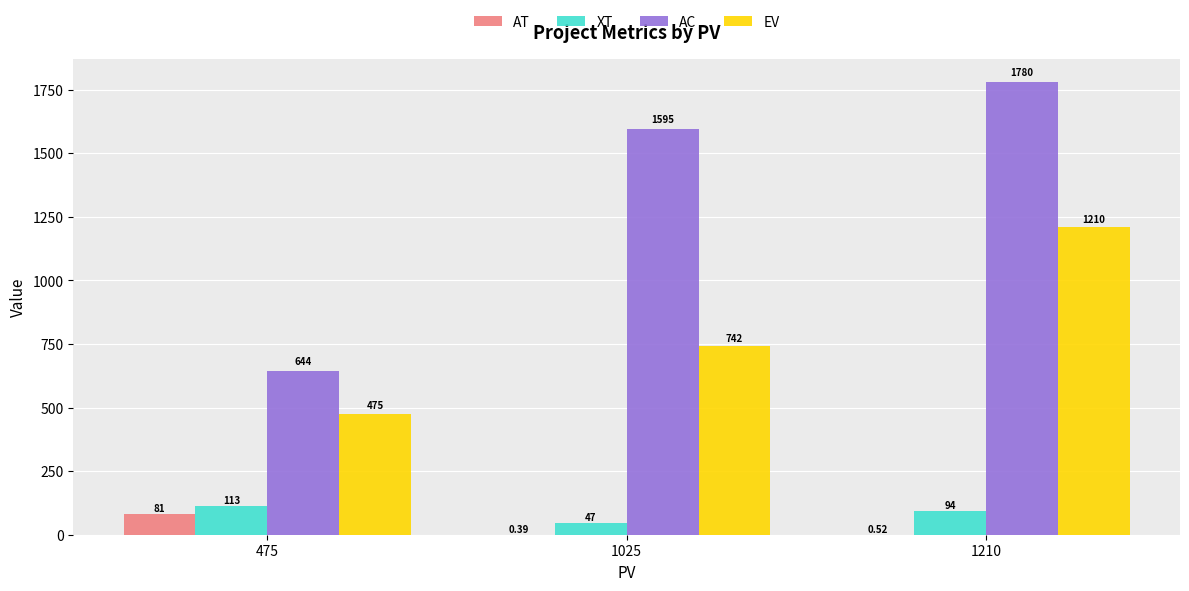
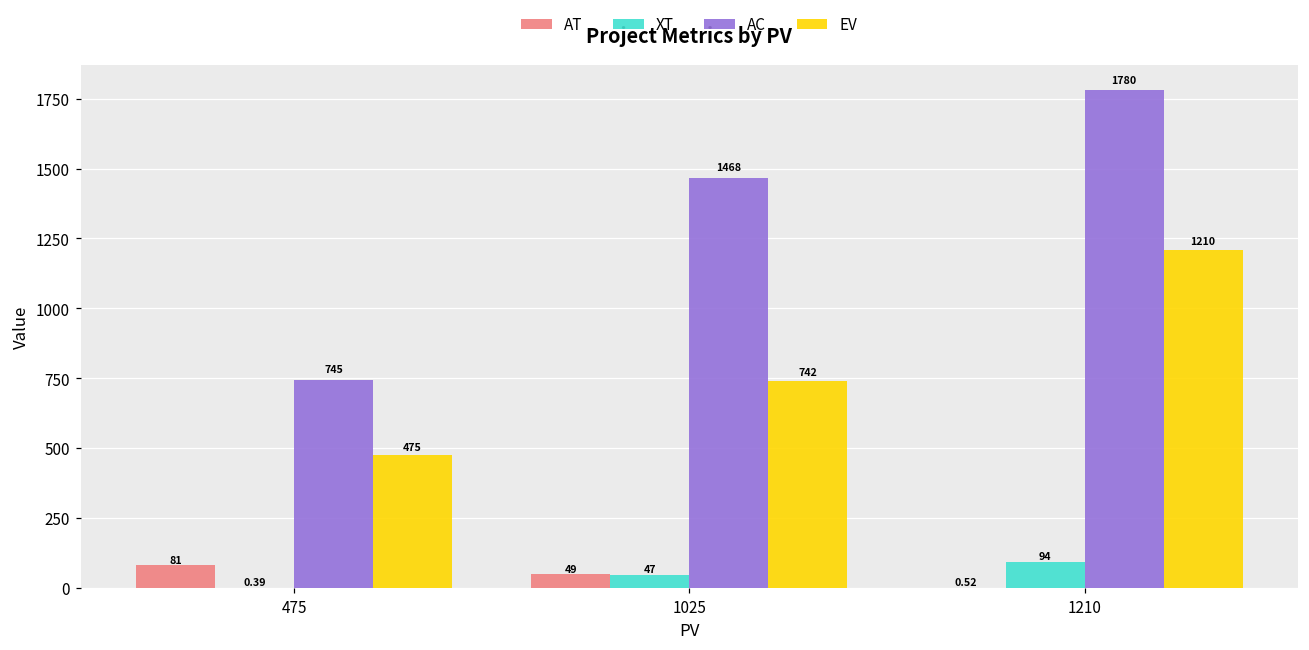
  {
    "AT": {
      "475": 81,
-     "1025": 0.39,
+     "1025": 49,
      "1210": 0.52
    },
    "XT": {
-     "475": 113,
+     "475": 0.39,
      "1025": 47,
      "1210": 94
    },
    "AC": {
-     "475": 644,
-     "1025": 1595,
+     "475": 745,
+     "1025": 1468,
      "1210": 1780
    },
    "EV": {
      "475": 475,
      "1025": 742,
      "1210": 1210
    }
  }
